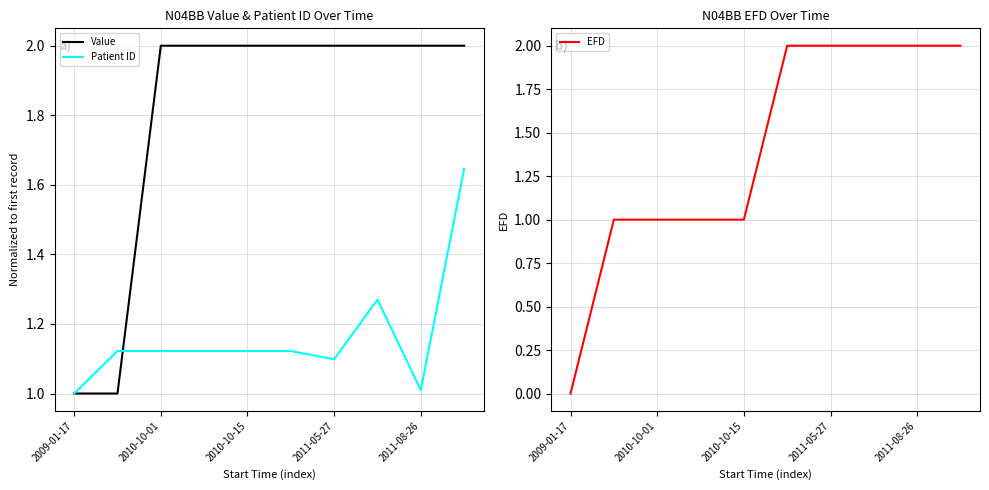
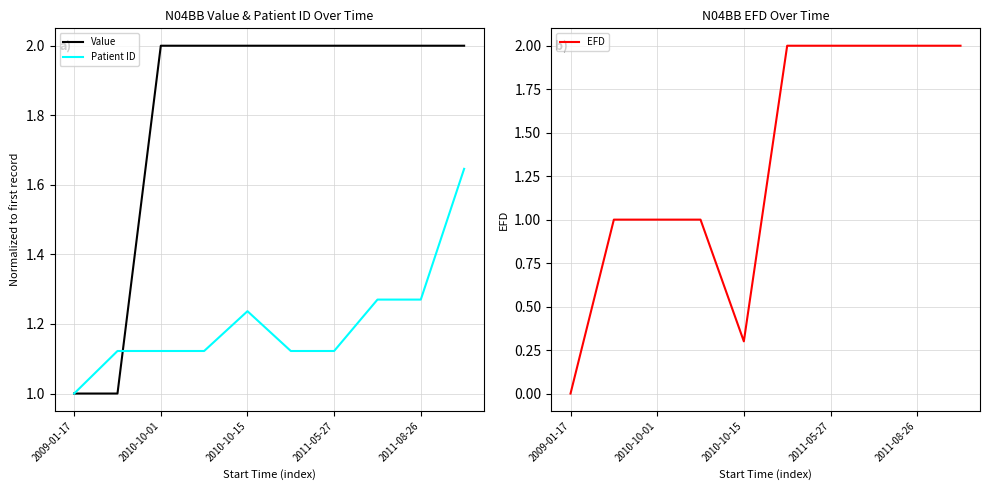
  {
    "N04BB Value & Patient ID Over Time": {
      "Value": {
        "2010-10-15": 2.00,
        "2011-05-27": 2.00,
        "2011-08-26": 2.00
      },
      "Patient ID": {
-       "2010-10-15": 1.12,
-       "2011-05-27": 1.10,
-       "2011-08-26": 1.01
+       "2010-10-15": 1.24,
+       "2011-05-27": 1.12,
+       "2011-08-26": 1.27
      }
    },
    "N04BB EFD Over Time": {
      "2009-01-17": 0.0,
-     "2010-10-15": 1.0,
+     "2010-10-15": 0.3,
      "2011-05-27": 2.0,
      "2011-08-26": 2.0
    }
  }
